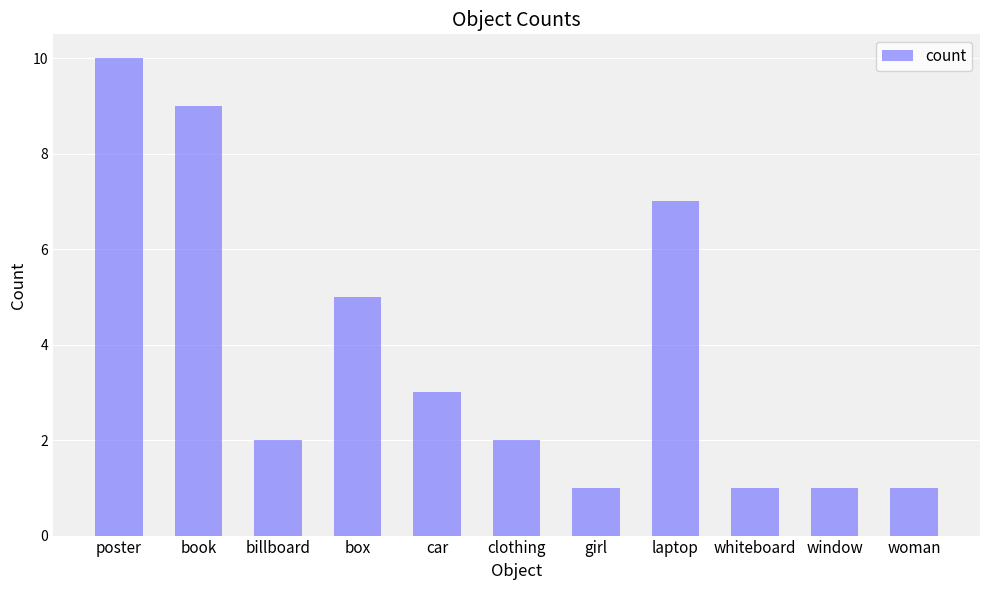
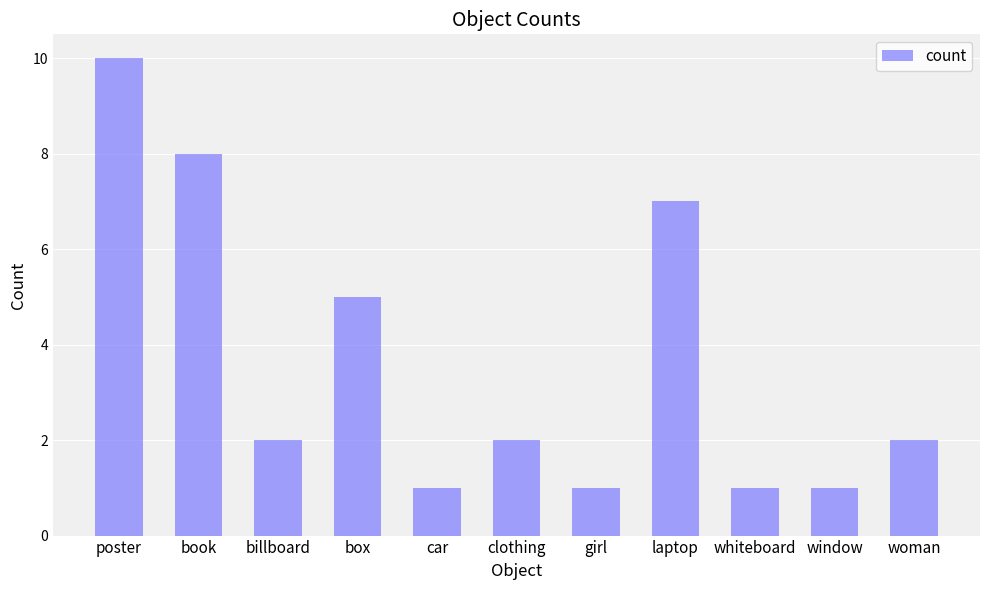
  {
    "poster": 10,
-   "book": 9,
+   "book": 8,
    "billboard": 2,
    "box": 5,
-   "car": 3,
+   "car": 1,
    "clothing": 2,
    "girl": 1,
    "laptop": 7,
    "whiteboard": 1,
    "window": 1,
-   "woman": 1
+   "woman": 2
  }
